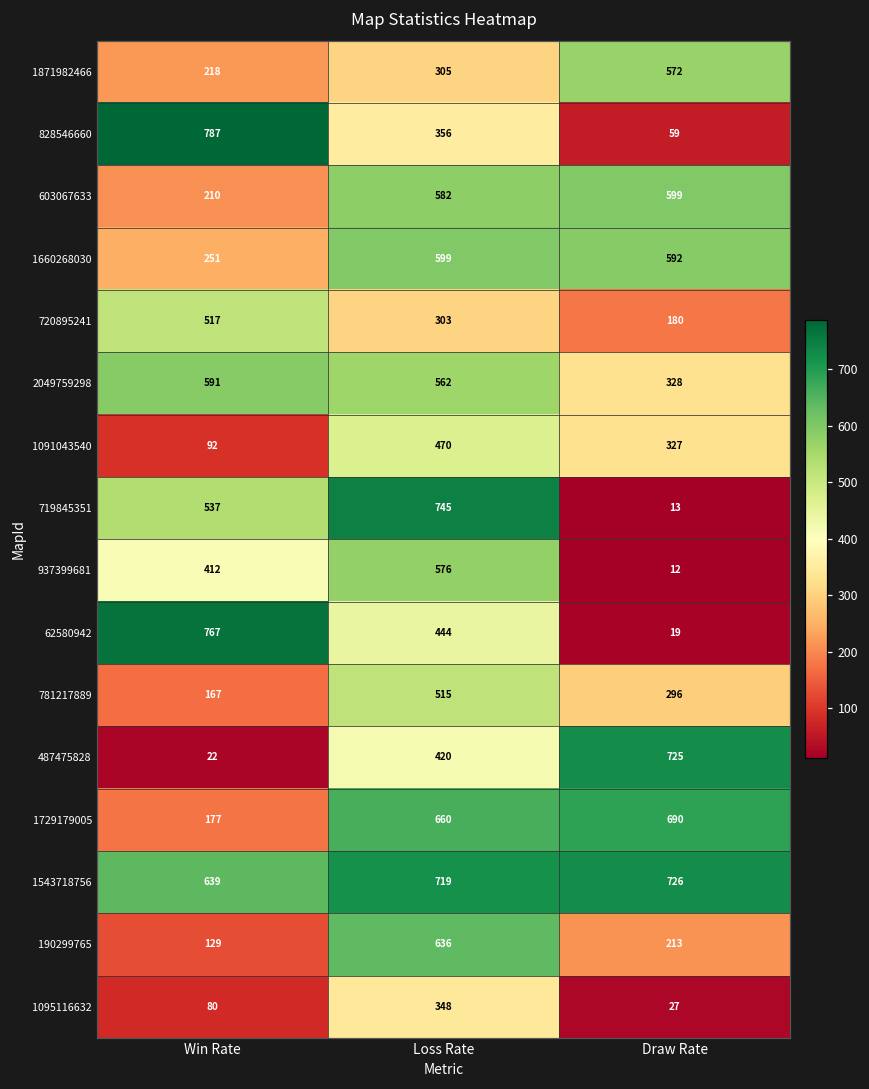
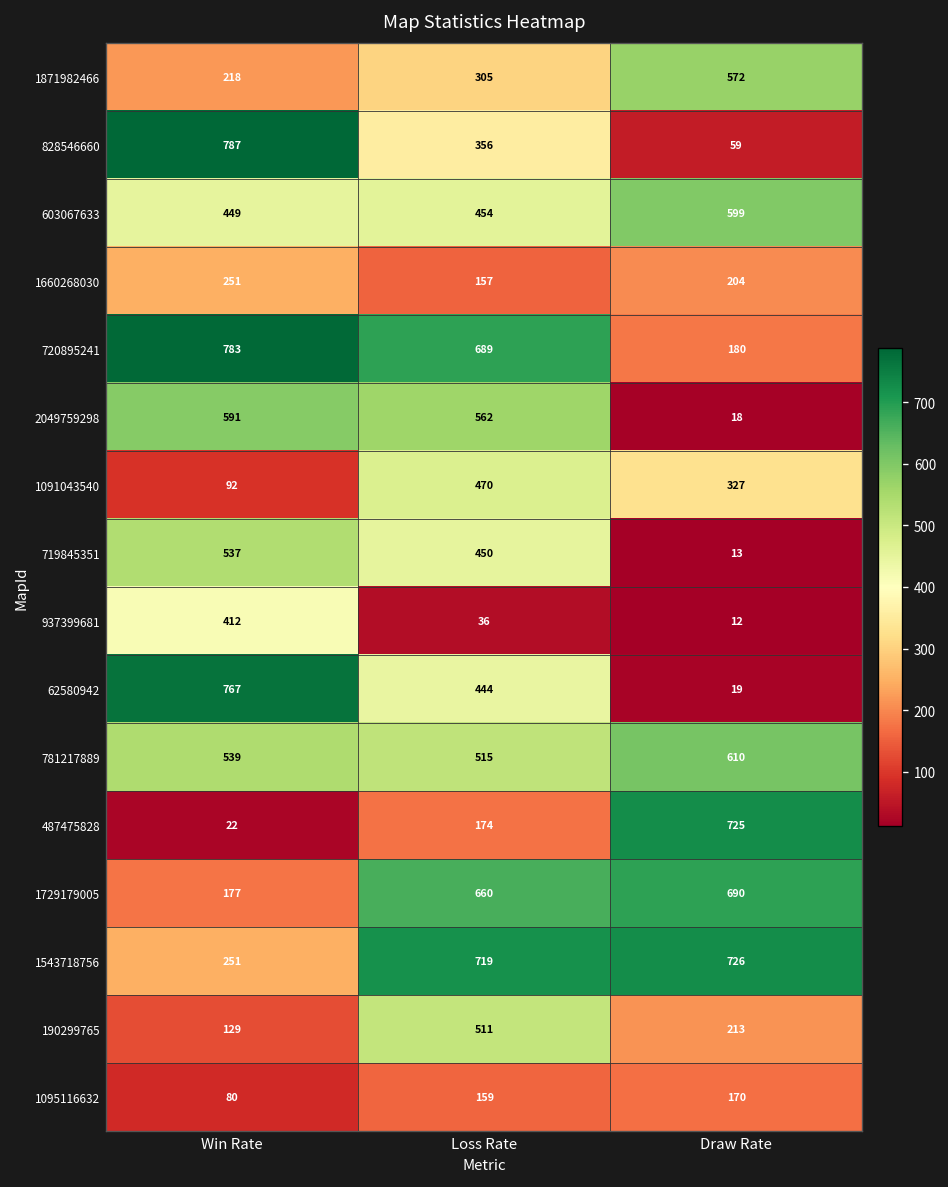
  {
    "1871982466": {
      "Win Rate": 218,
      "Loss Rate": 305,
      "Draw Rate": 572
    },
    "828546660": {
      "Win Rate": 787,
      "Loss Rate": 356,
      "Draw Rate": 59
    },
    "603067633": {
-     "Win Rate": 210,
-     "Loss Rate": 582,
+     "Win Rate": 449,
+     "Loss Rate": 454,
      "Draw Rate": 599
    },
    "1660268030": {
      "Win Rate": 251,
-     "Loss Rate": 599,
-     "Draw Rate": 592
+     "Loss Rate": 157,
+     "Draw Rate": 204
    },
    "720895241": {
-     "Win Rate": 517,
-     "Loss Rate": 303,
+     "Win Rate": 783,
+     "Loss Rate": 689,
      "Draw Rate": 180
    },
    "2049759298": {
      "Win Rate": 591,
      "Loss Rate": 562,
-     "Draw Rate": 328
+     "Draw Rate": 18
    },
    "1091043540": {
      "Win Rate": 92,
      "Loss Rate": 470,
      "Draw Rate": 327
    },
    "719845351": {
      "Win Rate": 537,
-     "Loss Rate": 745,
+     "Loss Rate": 450,
      "Draw Rate": 13
    },
    "937399681": {
      "Win Rate": 412,
-     "Loss Rate": 576,
+     "Loss Rate": 36,
      "Draw Rate": 12
    },
    "62580942": {
      "Win Rate": 767,
      "Loss Rate": 444,
      "Draw Rate": 19
    },
    "781217889": {
-     "Win Rate": 167,
+     "Win Rate": 539,
      "Loss Rate": 515,
-     "Draw Rate": 296
+     "Draw Rate": 610
    },
    "487475828": {
      "Win Rate": 22,
-     "Loss Rate": 420,
+     "Loss Rate": 174,
      "Draw Rate": 725
    },
    "1729179005": {
      "Win Rate": 177,
      "Loss Rate": 660,
      "Draw Rate": 690
    },
    "1543718756": {
-     "Win Rate": 639,
+     "Win Rate": 251,
      "Loss Rate": 719,
      "Draw Rate": 726
    },
    "190299765": {
      "Win Rate": 129,
-     "Loss Rate": 636,
+     "Loss Rate": 511,
      "Draw Rate": 213
    },
    "1095116632": {
      "Win Rate": 80,
-     "Loss Rate": 348,
-     "Draw Rate": 27
+     "Loss Rate": 159,
+     "Draw Rate": 170
    }
  }
